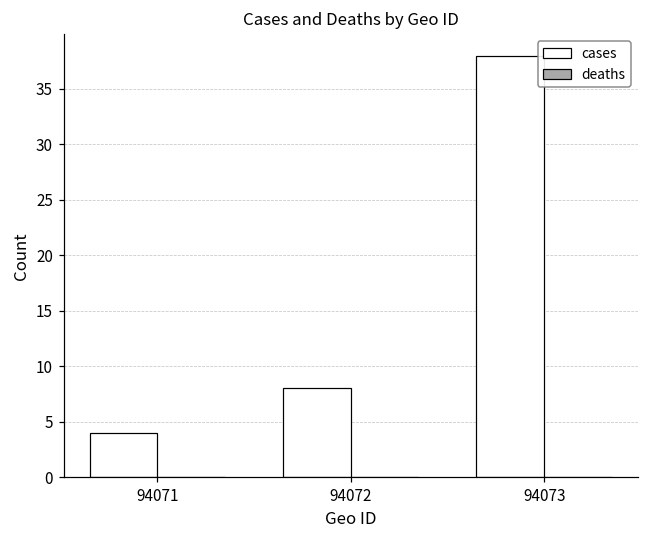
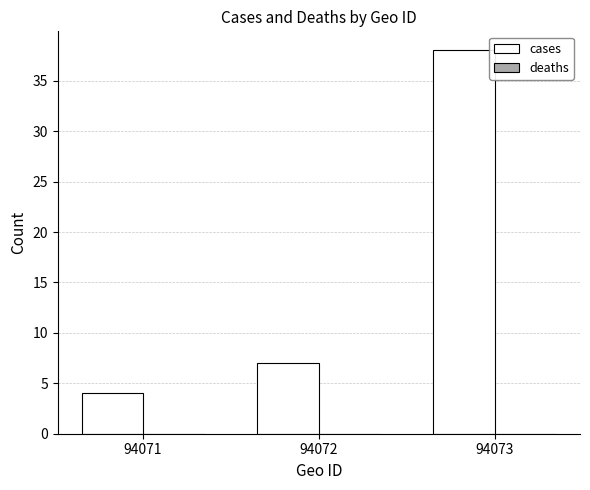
  {
    "cases": {
      "94071": 4,
-     "94072": 8,
+     "94072": 7,
      "94073": 38
    },
    "deaths": {
      "94071": 0,
      "94072": 0,
      "94073": 0
    }
  }
